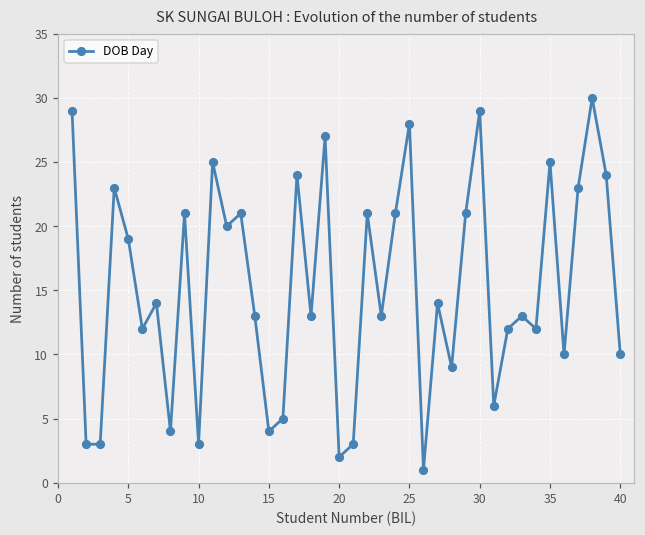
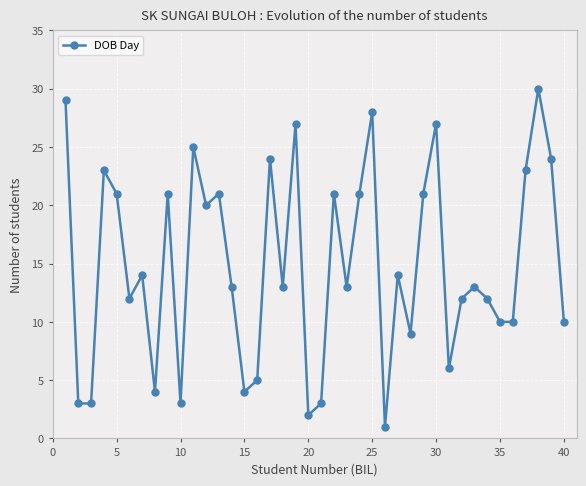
  {
-   "5": 19,
+   "5": 21,
    "10": 3,
    "15": 4,
    "20": 2,
    "25": 28,
-   "30": 29,
-   "35": 25,
+   "30": 27,
+   "35": 10,
    "40": 10
  }
